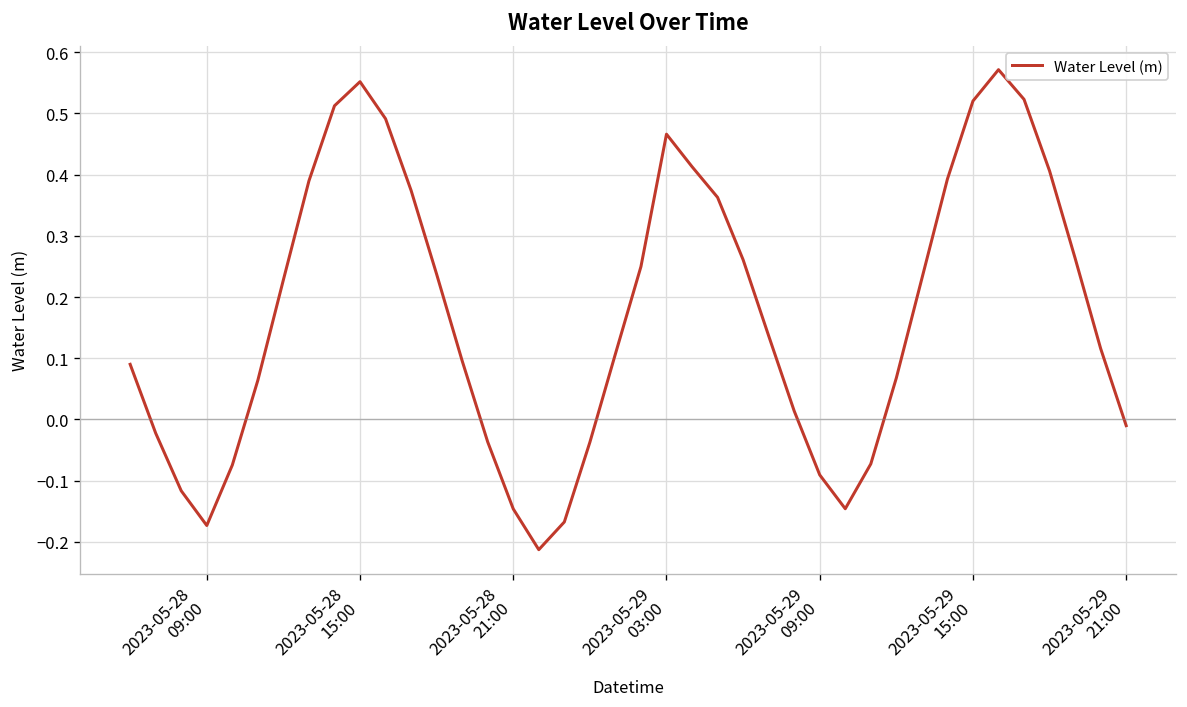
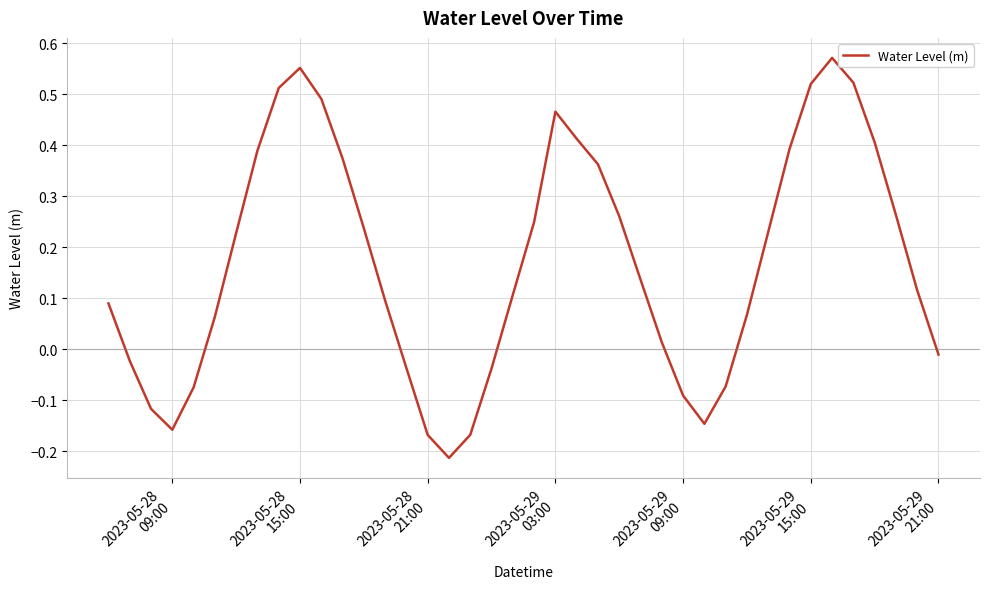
  {
-   "2023-05-28 09:00": -0.17,
+   "2023-05-28 09:00": -0.16,
    "2023-05-28 15:00": 0.55,
-   "2023-05-28 21:00": -0.15,
+   "2023-05-28 21:00": -0.17,
    "2023-05-29 03:00": 0.47,
    "2023-05-29 09:00": -0.09,
    "2023-05-29 15:00": 0.52,
    "2023-05-29 21:00": -0.01
  }
